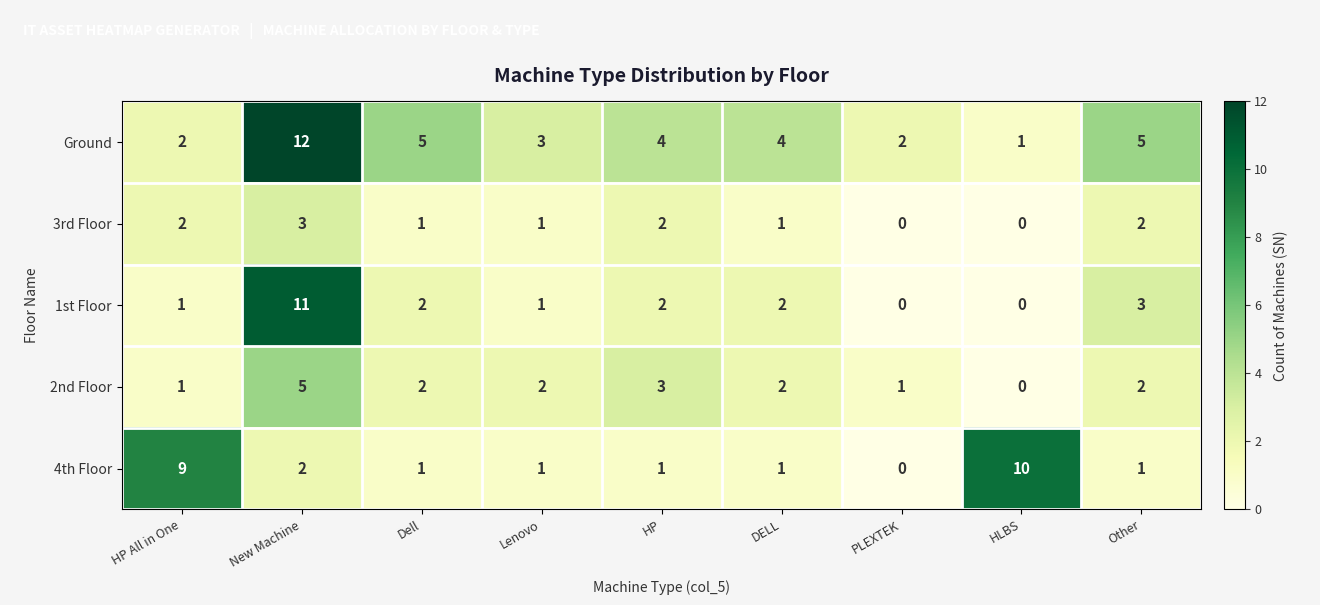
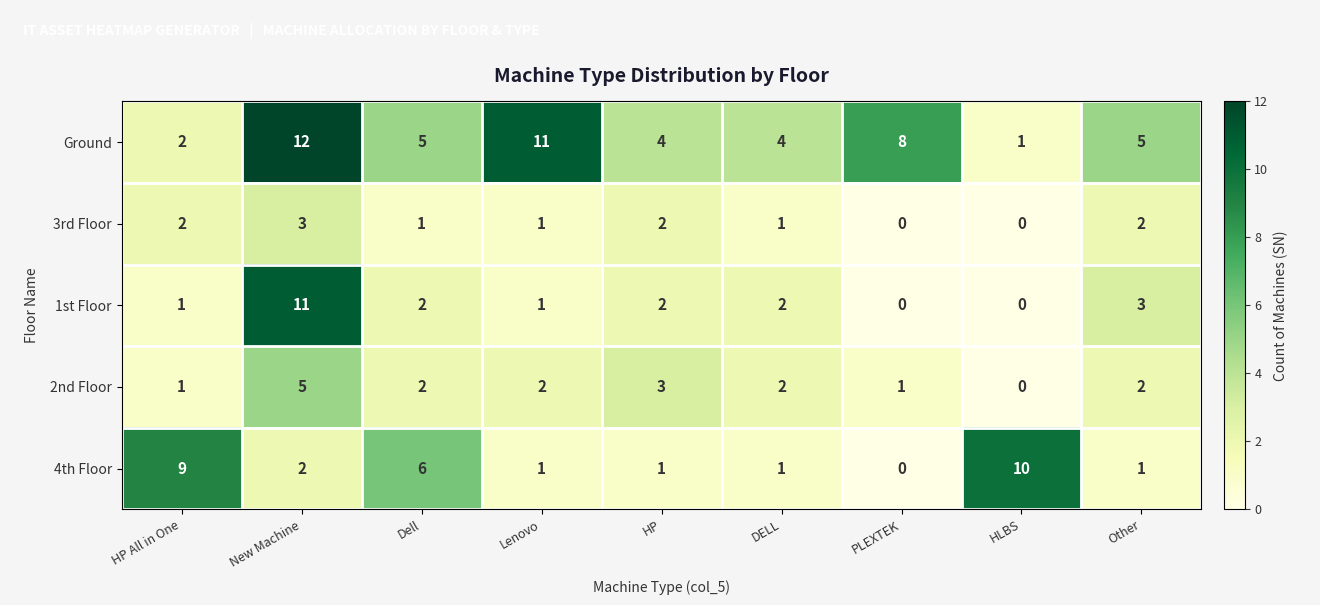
  {
    "Ground": {
      "HP All in One": 2,
      "New Machine": 12,
      "Dell": 5,
-     "Lenovo": 3,
+     "Lenovo": 11,
      "HP": 4,
      "DELL": 4,
-     "PLEXTEK": 2,
+     "PLEXTEK": 8,
      "HLBS": 1,
      "Other": 5
    },
    "3rd Floor": {
      "HP All in One": 2,
      "New Machine": 3,
      "Dell": 1,
      "Lenovo": 1,
      "HP": 2,
      "DELL": 1,
      "PLEXTEK": 0,
      "HLBS": 0,
      "Other": 2
    },
    "1st Floor": {
      "HP All in One": 1,
      "New Machine": 11,
      "Dell": 2,
      "Lenovo": 1,
      "HP": 2,
      "DELL": 2,
      "PLEXTEK": 0,
      "HLBS": 0,
      "Other": 3
    },
    "2nd Floor": {
      "HP All in One": 1,
      "New Machine": 5,
      "Dell": 2,
      "Lenovo": 2,
      "HP": 3,
      "DELL": 2,
      "PLEXTEK": 1,
      "HLBS": 0,
      "Other": 2
    },
    "4th Floor": {
      "HP All in One": 9,
      "New Machine": 2,
-     "Dell": 1,
+     "Dell": 6,
      "Lenovo": 1,
      "HP": 1,
      "DELL": 1,
      "PLEXTEK": 0,
      "HLBS": 10,
      "Other": 1
    }
  }
